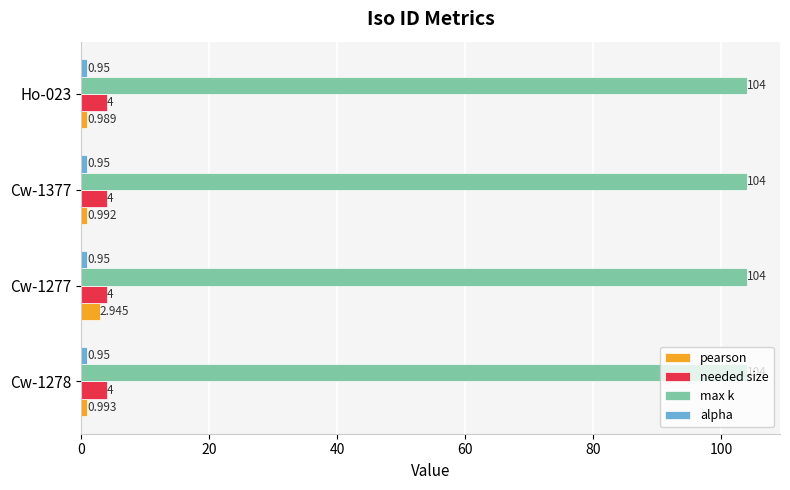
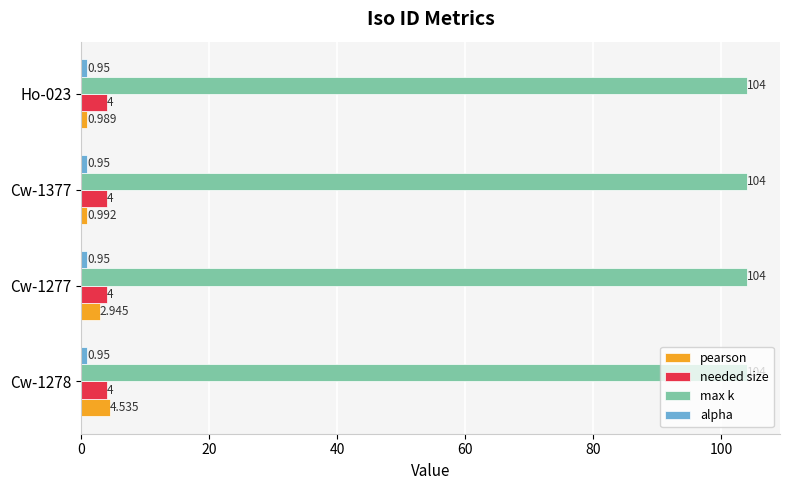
  {
    "pearson": {
      "Ho-023": 0.989,
      "Cw-1377": 0.992,
      "Cw-1277": 2.945,
-     "Cw-1278": 0.993
+     "Cw-1278": 4.535
    },
    "needed size": {
      "Ho-023": 4,
      "Cw-1377": 4,
      "Cw-1277": 4,
      "Cw-1278": 4
    }
  }
